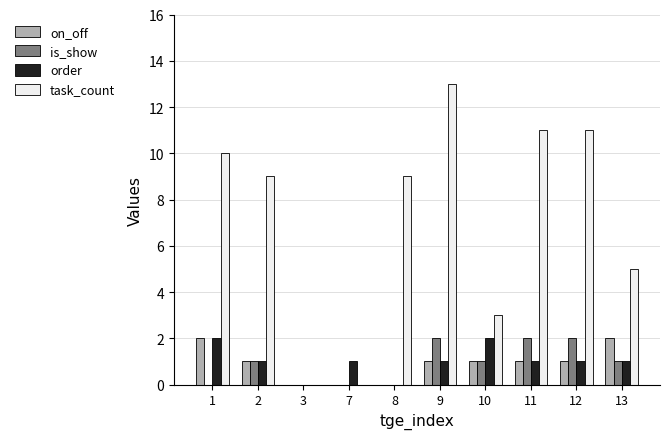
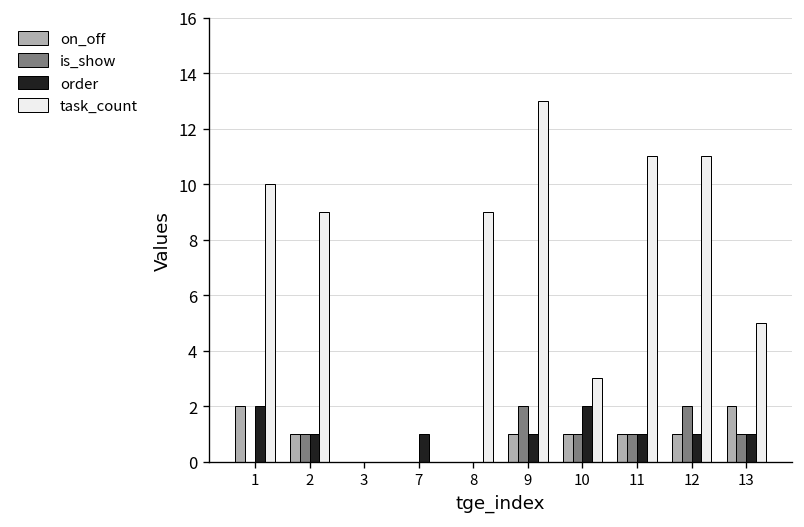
  {
    "on_off": {
      "1": 2,
      "2": 1,
      "3": 0,
      "7": 0,
      "8": 0,
      "9": 1,
      "10": 1,
      "11": 1,
      "12": 1,
      "13": 2
    },
    "is_show": {
      "1": 0,
      "2": 1,
      "3": 0,
      "7": 0,
      "8": 0,
      "9": 2,
      "10": 1,
-     "11": 2,
+     "11": 1,
      "12": 2,
      "13": 1
    },
    "order": {
      "1": 2,
      "2": 1,
      "3": 0,
      "7": 1,
      "8": 0,
      "9": 1,
      "10": 2,
      "11": 1,
      "12": 1,
      "13": 1
    },
    "task_count": {
      "1": 10,
      "2": 9,
      "3": 0,
      "7": 0,
      "8": 9,
      "9": 13,
      "10": 3,
      "11": 11,
      "12": 11,
      "13": 5
    }
  }
